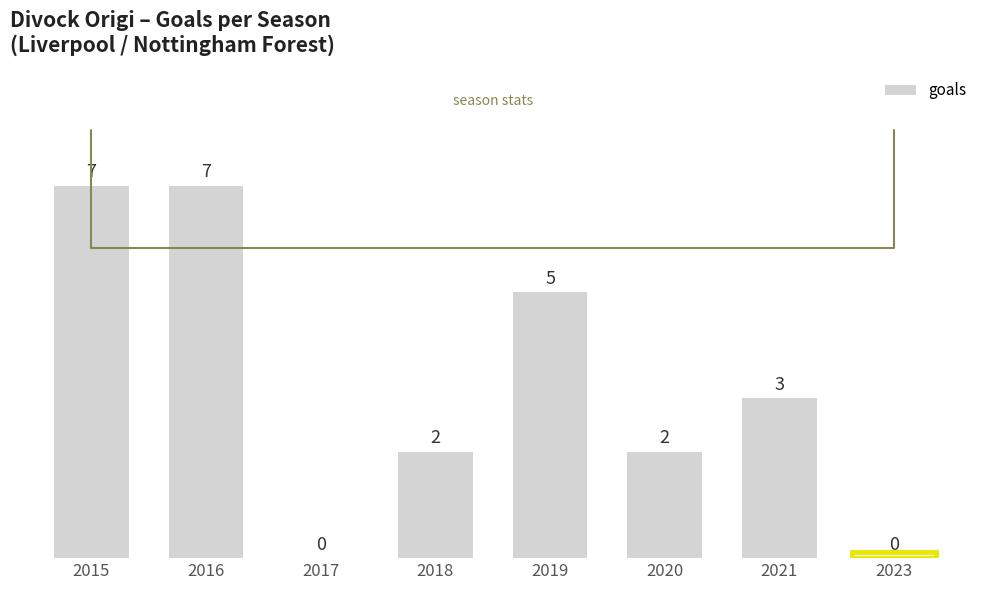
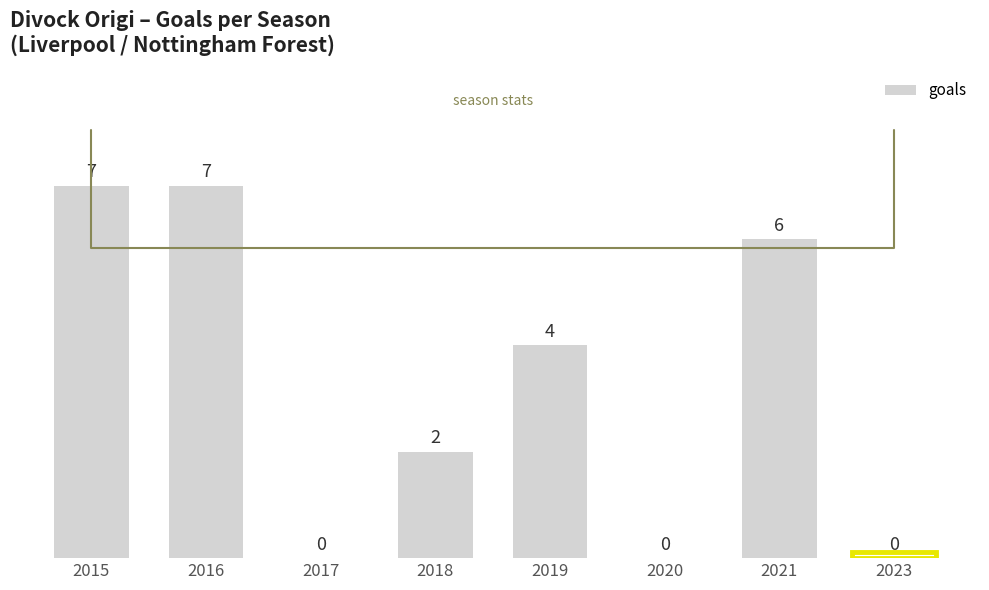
  {
    "2015": 7,
    "2016": 7,
    "2017": 0,
    "2018": 2,
-   "2019": 5,
-   "2020": 2,
-   "2021": 3,
+   "2019": 4,
+   "2020": 0,
+   "2021": 6,
    "2023": 0
  }
